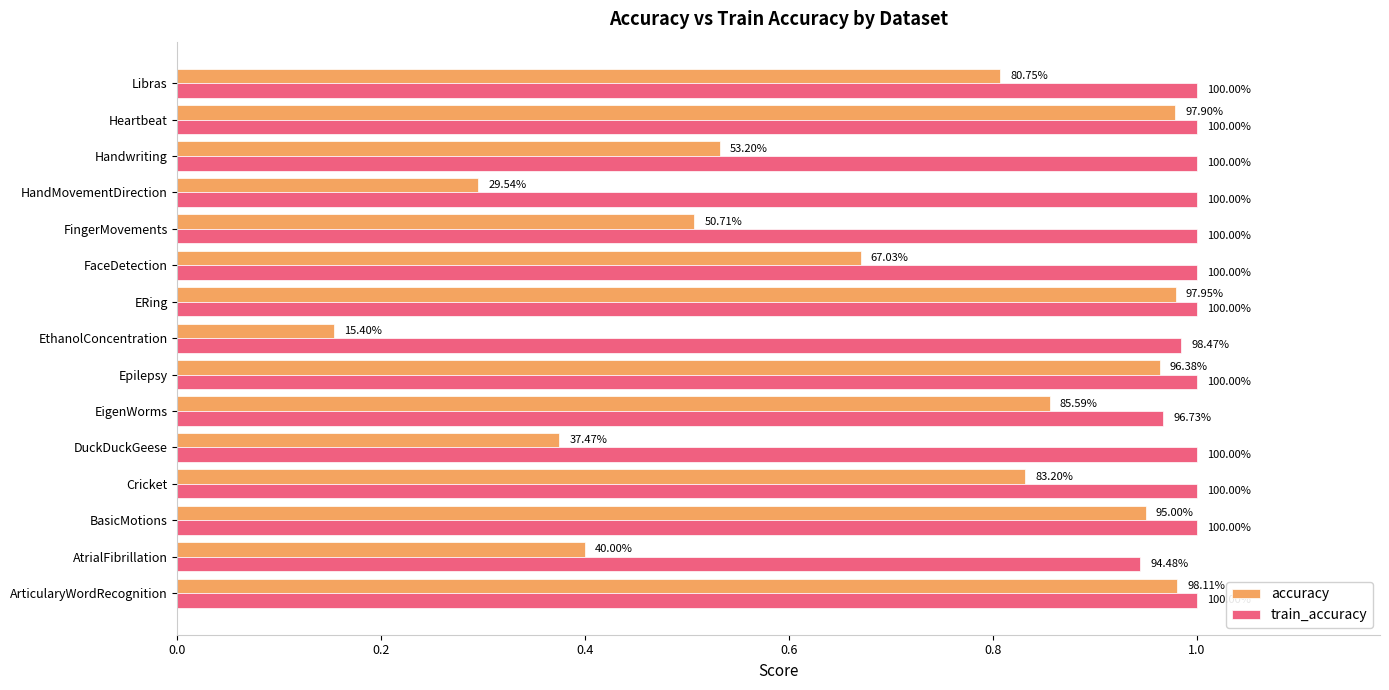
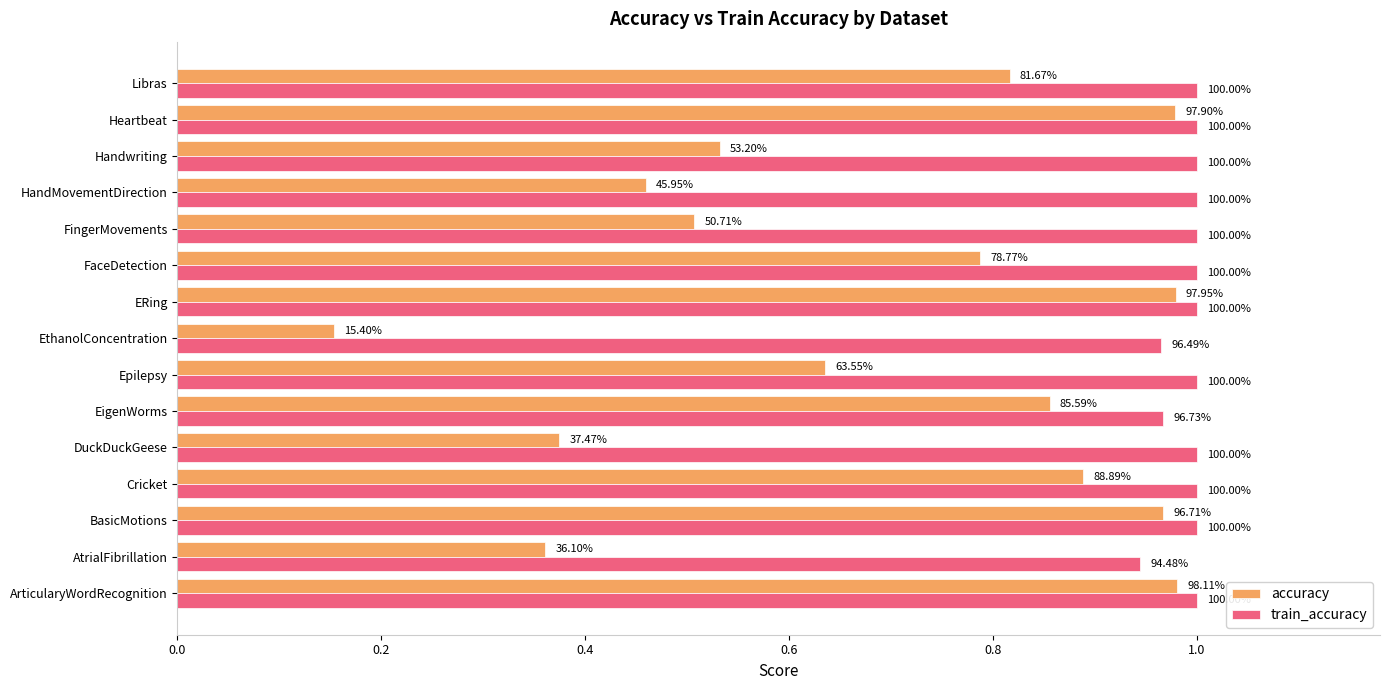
  {
    "accuracy": {
-     "Libras": "80.75%",
+     "Libras": "81.67%",
      "Heartbeat": "97.90%",
      "Handwriting": "53.20%",
-     "HandMovementDirection": "29.54%",
+     "HandMovementDirection": "45.95%",
      "FingerMovements": "50.71%",
-     "FaceDetection": "67.03%",
+     "FaceDetection": "78.77%",
      "ERing": "97.95%",
      "EthanolConcentration": "15.40%",
-     "Epilepsy": "96.38%",
+     "Epilepsy": "63.55%",
      "EigenWorms": "85.59%",
      "DuckDuckGeese": "37.47%",
-     "Cricket": "83.20%",
-     "BasicMotions": "95.00%",
-     "AtrialFibrillation": "40.00%",
+     "Cricket": "88.89%",
+     "BasicMotions": "96.71%",
+     "AtrialFibrillation": "36.10%",
      "ArticularyWordRecognition": "98.11%"
    },
    "train_accuracy": {
      "Libras": "100.00%",
      "Heartbeat": "100.00%",
      "Handwriting": "100.00%",
      "HandMovementDirection": "100.00%",
      "FingerMovements": "100.00%",
      "FaceDetection": "100.00%",
      "ERing": "100.00%",
-     "EthanolConcentration": "98.47%",
+     "EthanolConcentration": "96.49%",
      "Epilepsy": "100.00%",
      "EigenWorms": "96.73%",
      "DuckDuckGeese": "100.00%",
      "Cricket": "100.00%",
      "BasicMotions": "100.00%",
      "AtrialFibrillation": "94.48%"
    }
  }
